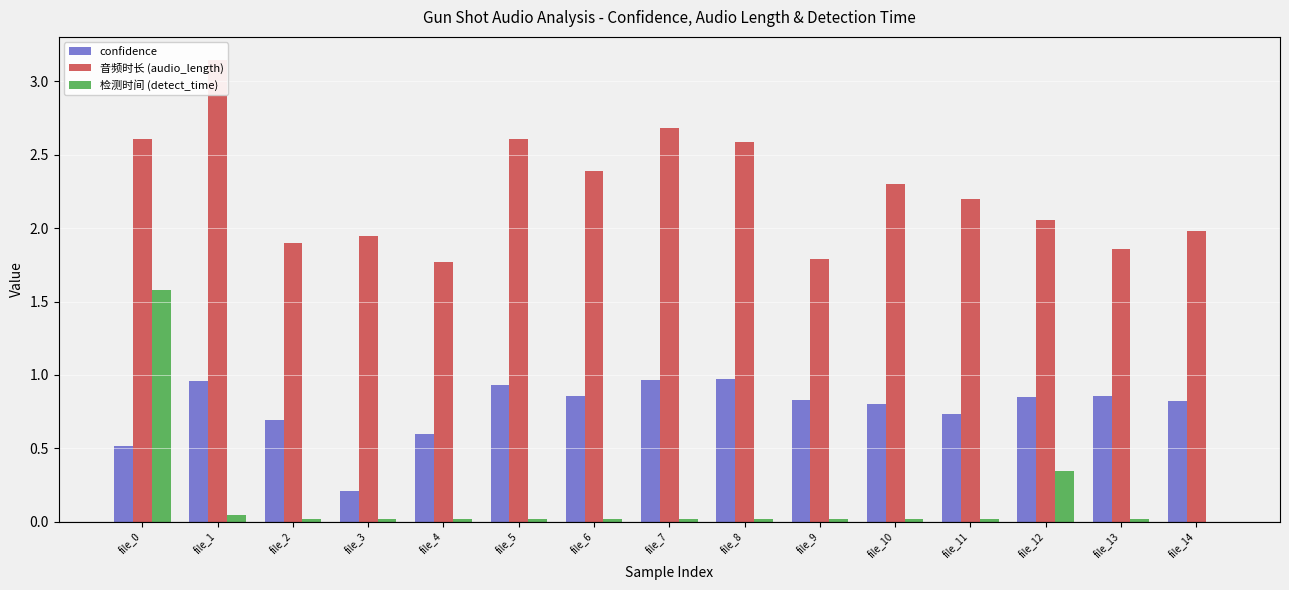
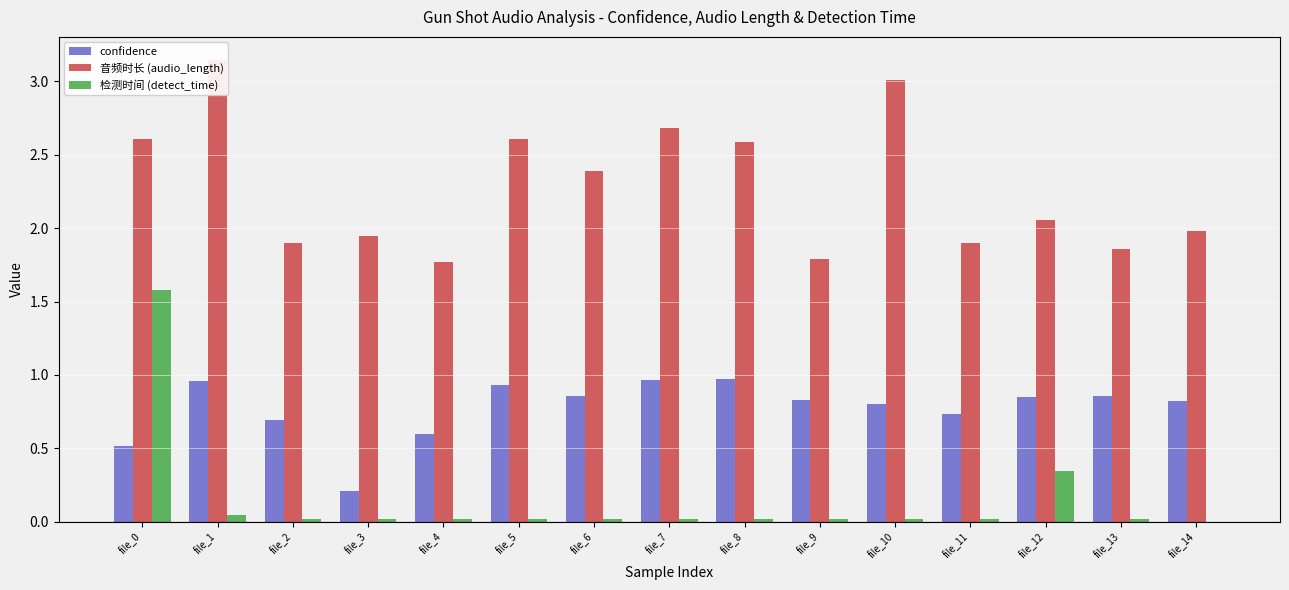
  {
    "confidence": {
      "file_0": 0.51,
      "file_1": 0.96,
      "file_2": 0.69,
      "file_3": 0.21,
      "file_4": 0.60,
      "file_5": 0.93,
      "file_6": 0.86,
      "file_7": 0.97,
      "file_8": 0.97,
      "file_9": 0.83,
      "file_10": 0.80,
      "file_11": 0.74,
      "file_12": 0.85,
      "file_13": 0.85,
      "file_14": 0.82
    },
    "音频时长 (audio_length)": {
      "file_0": 2.61,
      "file_2": 1.90,
      "file_3": 1.95,
      "file_4": 1.77,
      "file_5": 2.61,
      "file_6": 2.39,
      "file_7": 2.68,
      "file_8": 2.59,
      "file_9": 1.79,
-     "file_10": 2.30,
-     "file_11": 2.2,
+     "file_10": 3.01,
+     "file_11": 1.9,
      "file_12": 2.06,
      "file_13": 1.86,
      "file_14": 1.98
    },
    "检测时间 (detect_time)": {
      "file_0": 1.58,
      "file_1": 0.05,
      "file_12": 0.35,
      "file_14": 0.00
    }
  }
